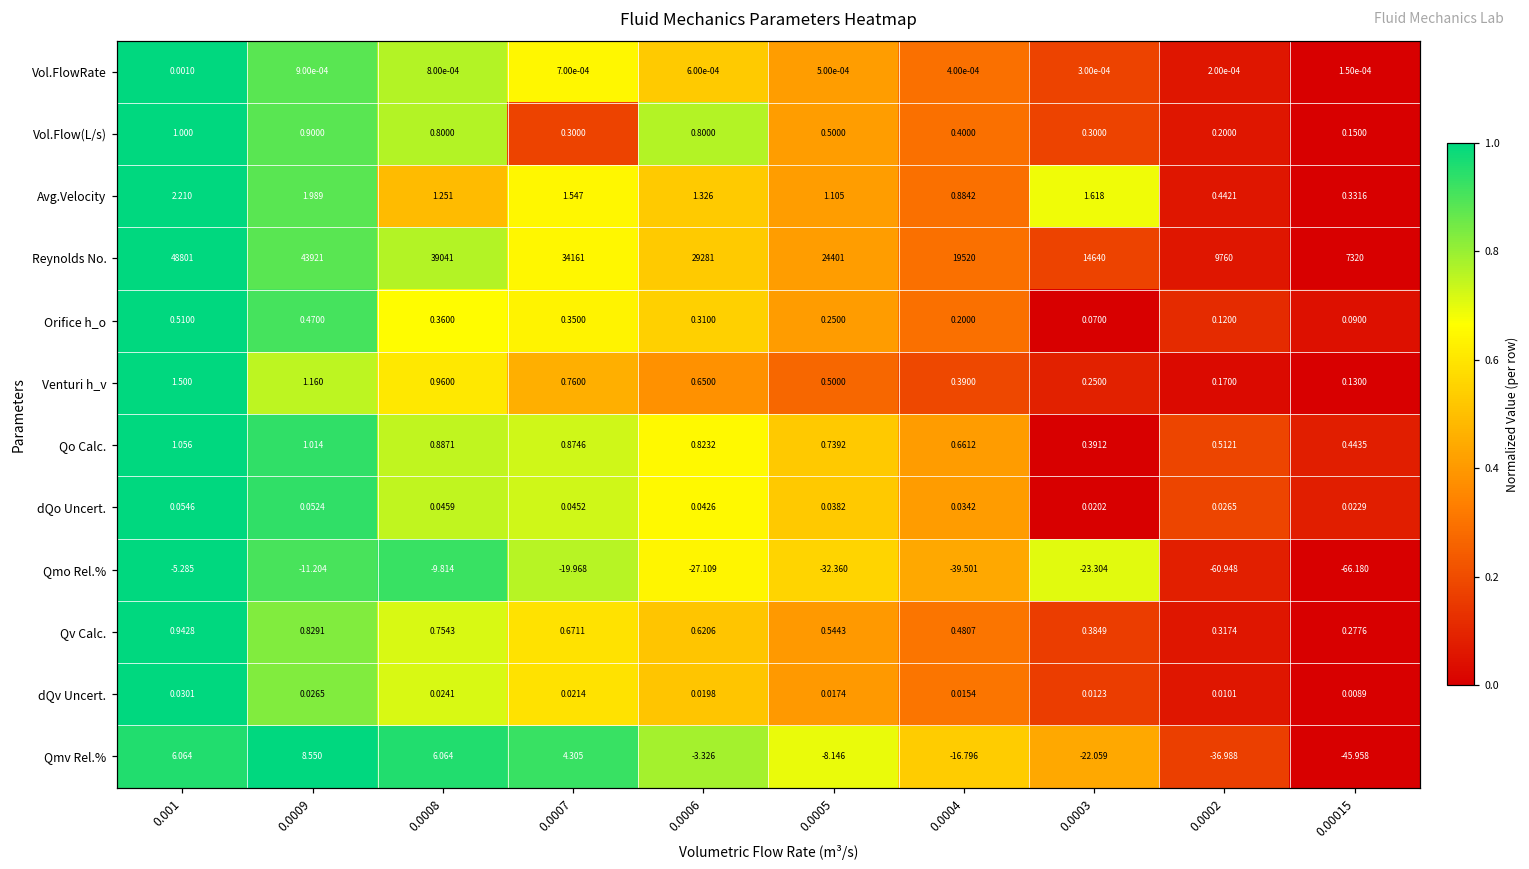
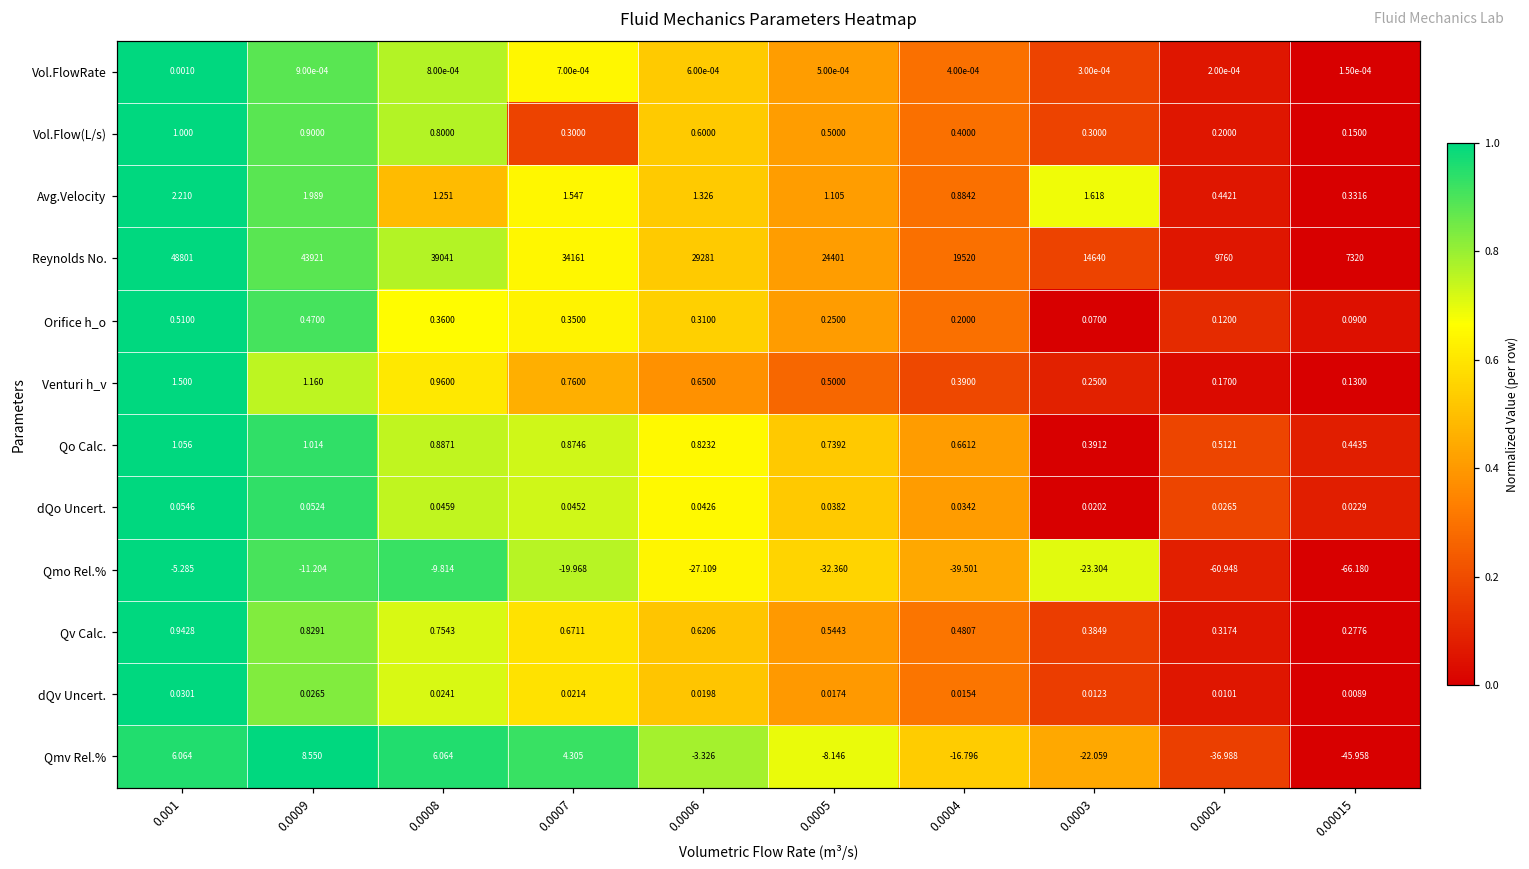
  {
    "Vol.FlowRate": {
      "0.001": "0.0010",
      "0.0009": "9.00e-04",
      "0.0008": "8.00e-04",
      "0.0007": "7.00e-04",
      "0.0006": "6.00e-04",
      "0.0005": "5.00e-04",
      "0.0004": "4.00e-04",
      "0.0003": "3.00e-04",
      "0.0002": "2.00e-04",
      "0.00015": "1.50e-04"
    },
    "Vol.Flow(L/s)": {
      "0.001": "1.000",
      "0.0009": "0.9000",
      "0.0008": "0.8000",
      "0.0007": "0.3000",
-     "0.0006": "0.8000",
+     "0.0006": "0.6000",
      "0.0005": "0.5000",
      "0.0004": "0.4000",
      "0.0003": "0.3000",
      "0.0002": "0.2000",
      "0.00015": "0.1500"
    },
    "Avg.Velocity": {
      "0.001": "2.210",
      "0.0009": "1.989",
      "0.0008": "1.251",
      "0.0007": "1.547",
      "0.0006": "1.326",
      "0.0005": "1.105",
      "0.0004": "0.8842",
      "0.0003": "1.618",
      "0.0002": "0.4421",
      "0.00015": "0.3316"
    },
    "Reynolds No.": {
      "0.001": "48801",
      "0.0009": "43921",
      "0.0008": "39041",
      "0.0007": "34161",
      "0.0006": "29281",
      "0.0005": "24401",
      "0.0004": "19520",
      "0.0003": "14640",
      "0.0002": "9760",
      "0.00015": "7320"
    },
    "Orifice h_o": {
      "0.001": "0.5100",
      "0.0009": "0.4700",
      "0.0008": "0.3600",
      "0.0007": "0.3500",
      "0.0006": "0.3100",
      "0.0005": "0.2500",
      "0.0004": "0.2000",
      "0.0003": "0.0700",
      "0.0002": "0.1200",
      "0.00015": "0.0900"
    },
    "Venturi h_v": {
      "0.001": "1.500",
      "0.0009": "1.160",
      "0.0008": "0.9600",
      "0.0007": "0.7600",
      "0.0006": "0.6500",
      "0.0005": "0.5000",
      "0.0004": "0.3900",
      "0.0003": "0.2500",
      "0.0002": "0.1700",
      "0.00015": "0.1300"
    },
    "Qo Calc.": {
      "0.001": "1.056",
      "0.0009": "1.014",
      "0.0008": "0.8871",
      "0.0007": "0.8746",
      "0.0006": "0.8232",
      "0.0005": "0.7392",
      "0.0004": "0.6612",
      "0.0003": "0.3912",
      "0.0002": "0.5121",
      "0.00015": "0.4435"
    },
    "dQo Uncert.": {
      "0.001": "0.0546",
      "0.0009": "0.0524",
      "0.0008": "0.0459",
      "0.0007": "0.0452",
      "0.0006": "0.0426",
      "0.0005": "0.0382",
      "0.0004": "0.0342",
      "0.0003": "0.0202",
      "0.0002": "0.0265",
      "0.00015": "0.0229"
    },
    "Qmo Rel.%": {
      "0.001": "-5.285",
      "0.0009": "-11.204",
      "0.0008": "-9.814",
      "0.0007": "-19.968",
      "0.0006": "-27.109",
      "0.0005": "-32.360",
      "0.0004": "-39.501",
      "0.0003": "-23.304",
      "0.0002": "-60.948",
      "0.00015": "-66.180"
    },
    "Qv Calc.": {
      "0.001": "0.9428",
      "0.0009": "0.8291",
      "0.0008": "0.7543",
      "0.0007": "0.6711",
      "0.0006": "0.6206",
      "0.0005": "0.5443",
      "0.0004": "0.4807",
      "0.0003": "0.3849",
      "0.0002": "0.3174",
      "0.00015": "0.2776"
    },
    "dQv Uncert.": {
      "0.001": "0.0301",
      "0.0009": "0.0265",
      "0.0008": "0.0241",
      "0.0007": "0.0214",
      "0.0006": "0.0198",
      "0.0005": "0.0174",
      "0.0004": "0.0154",
      "0.0003": "0.0123",
      "0.0002": "0.0101",
      "0.00015": "0.0089"
    },
    "Qmv Rel.%": {
      "0.001": "6.064",
      "0.0009": "8.550",
      "0.0008": "6.064",
      "0.0007": "4.305",
      "0.0006": "-3.326",
      "0.0005": "-8.146",
      "0.0004": "-16.796",
      "0.0003": "-22.059",
      "0.0002": "-36.988",
      "0.00015": "-45.958"
    }
  }
